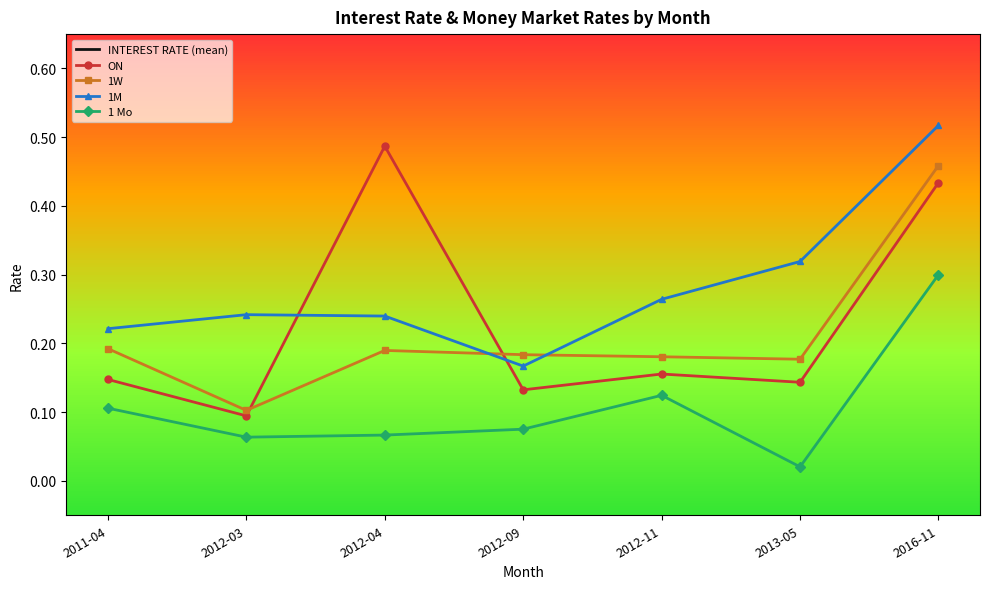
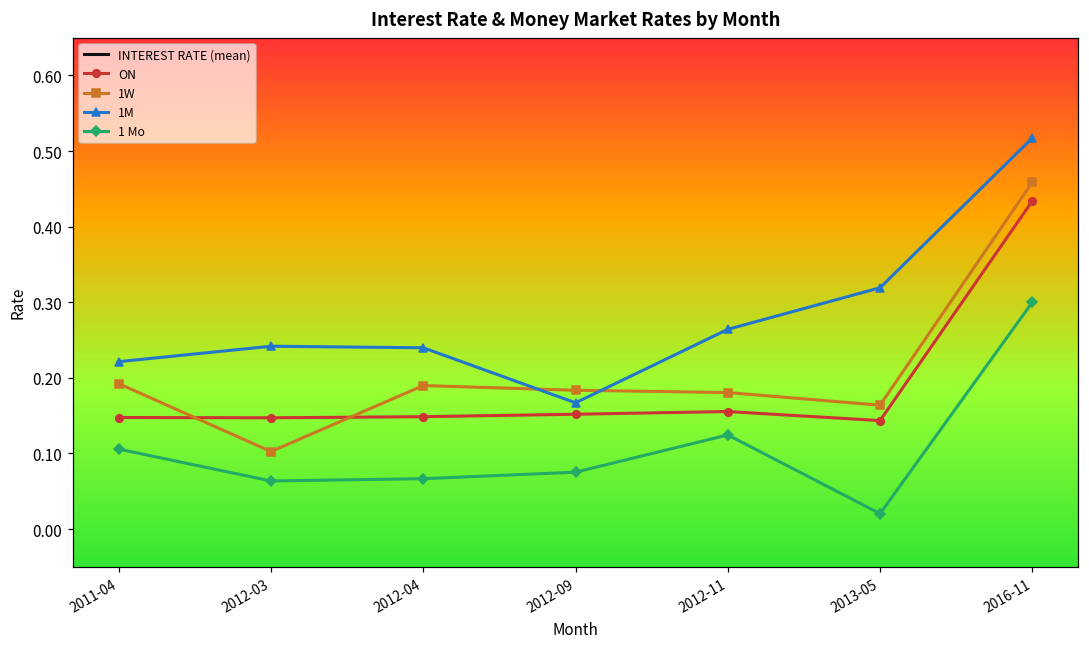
  {
    "ON": {
      "2011-04": 0.15,
-     "2012-03": 0.09,
-     "2012-04": 0.49,
-     "2012-09": 0.13,
+     "2012-03": 0.15,
+     "2012-04": 0.15,
+     "2012-09": 0.15,
      "2012-11": 0.16,
      "2013-05": 0.14,
      "2016-11": 0.43
    },
    "1W": {
      "2011-04": 0.19,
      "2012-03": 0.10,
      "2012-04": 0.19,
      "2012-09": 0.18,
      "2012-11": 0.18,
-     "2013-05": 0.18,
+     "2013-05": 0.16,
      "2016-11": 0.46
    },
    "1M": {
      "2011-04": 0.22,
      "2012-03": 0.24,
      "2012-04": 0.24,
      "2012-09": 0.17,
      "2012-11": 0.26,
      "2013-05": 0.32,
      "2016-11": 0.52
    },
    "1 Mo": {
      "2011-04": 0.11,
      "2012-03": 0.06,
      "2012-04": 0.07,
      "2012-09": 0.08,
      "2012-11": 0.12,
      "2013-05": 0.02,
      "2016-11": 0.30
    }
  }
